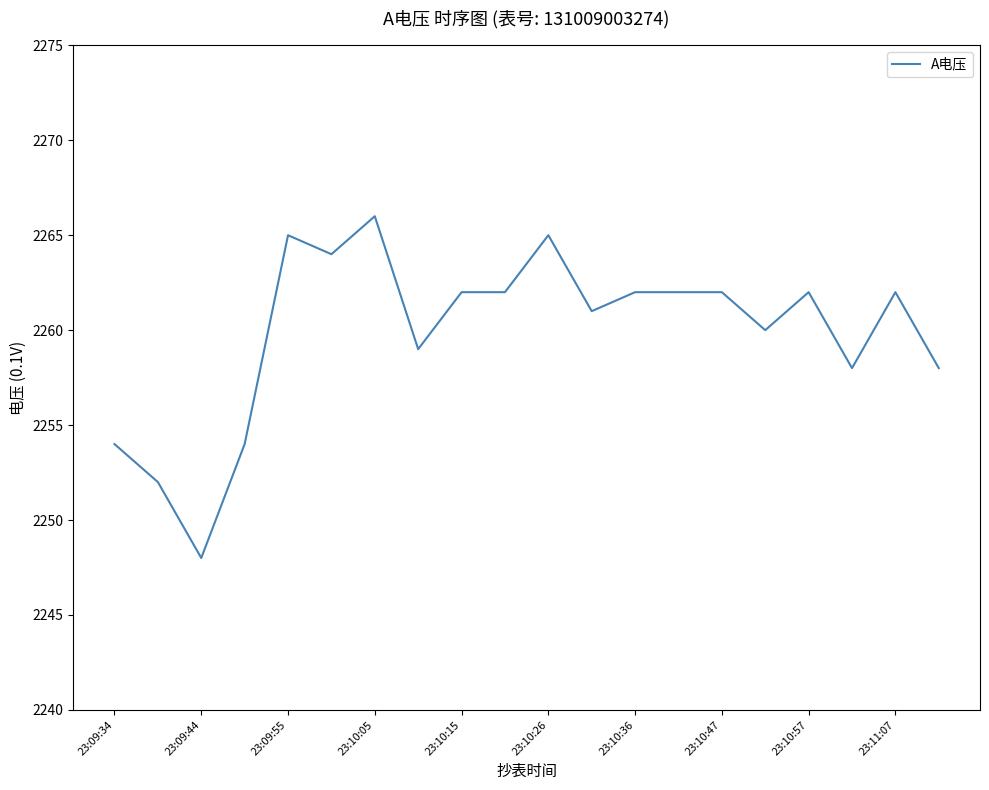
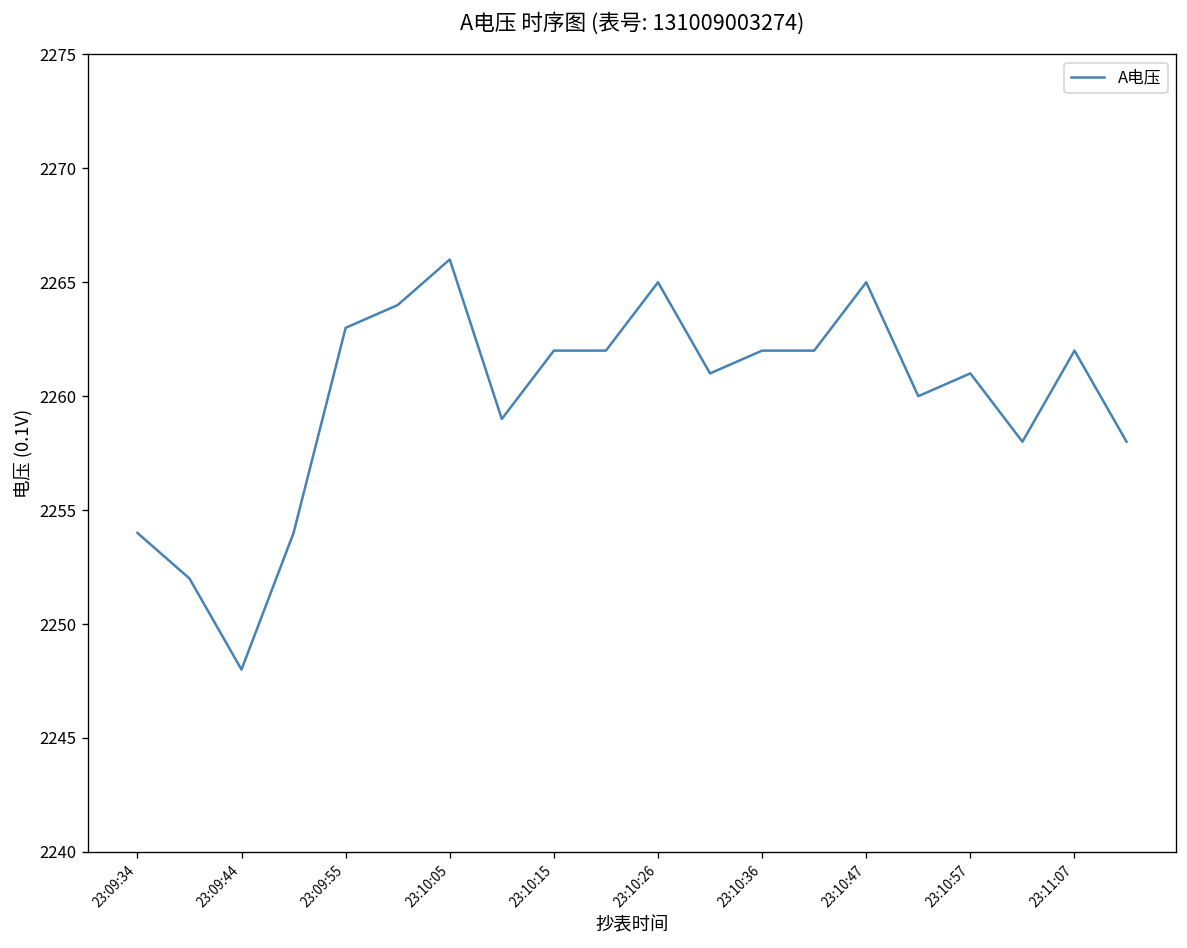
  {
    "23:09:34": 2254,
    "23:09:44": 2248,
-   "23:09:55": 2265,
+   "23:09:55": 2263,
    "23:10:05": 2266,
    "23:10:15": 2262,
    "23:10:26": 2265,
    "23:10:36": 2262,
-   "23:10:47": 2262,
-   "23:10:57": 2262,
+   "23:10:47": 2265,
+   "23:10:57": 2261,
    "23:11:07": 2262
  }
